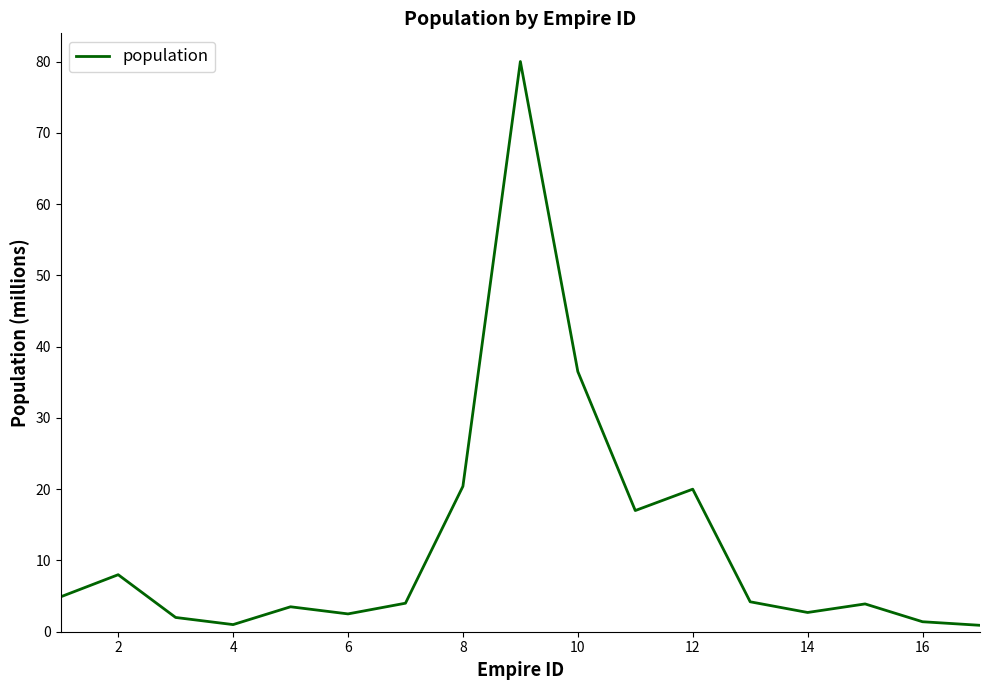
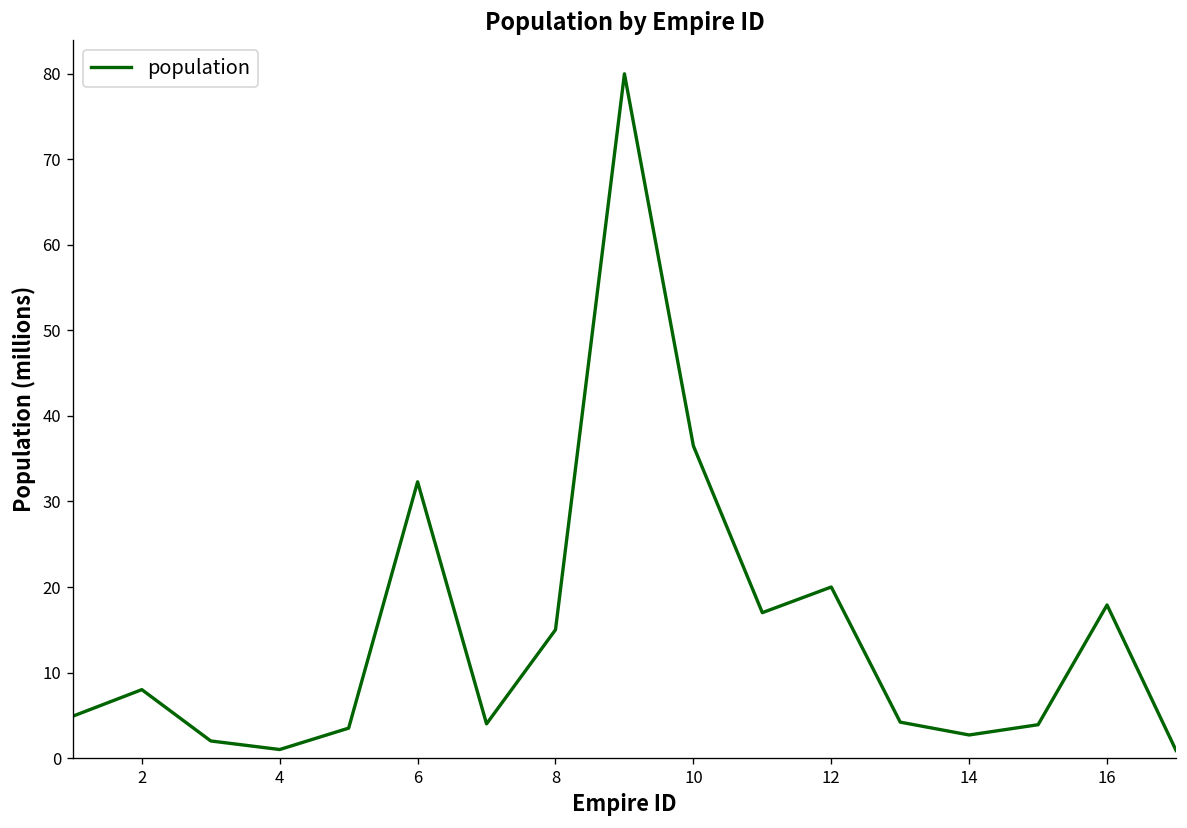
  {
    "2": 8,
    "4": 1,
-   "6": 3,
-   "8": 20,
+   "6": 32,
+   "8": 15,
    "10": 37,
    "12": 20,
    "14": 3,
-   "16": 1
+   "16": 18
  }
